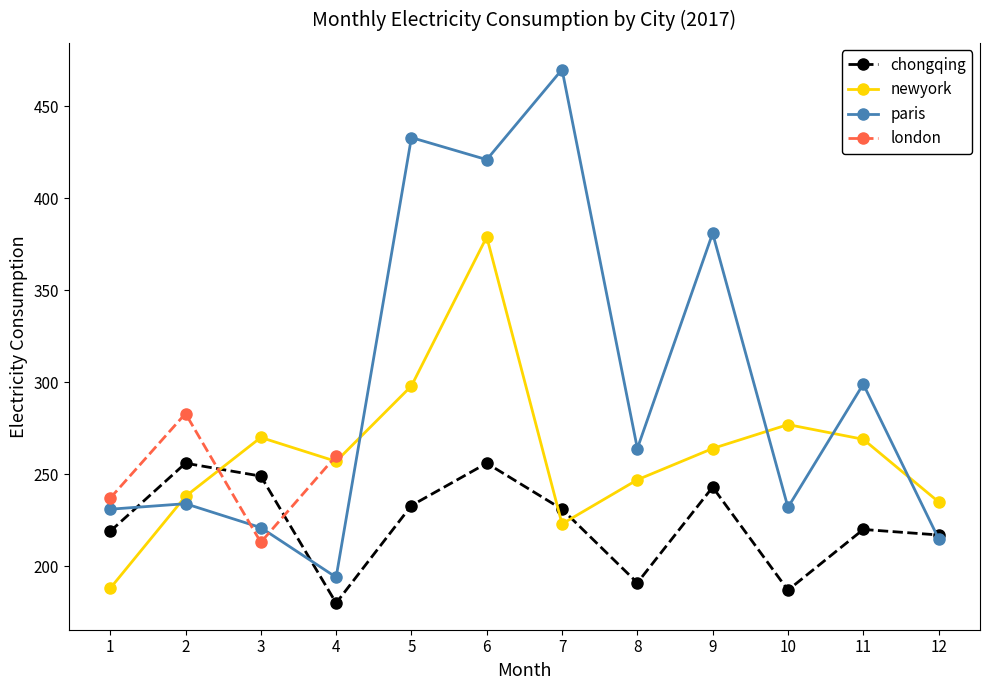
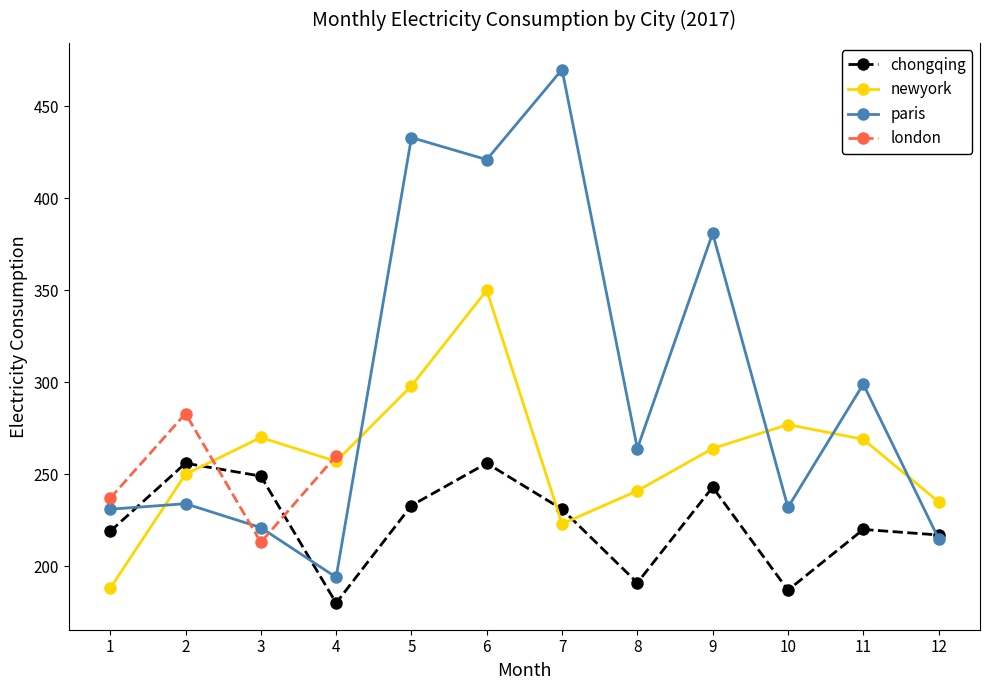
  {
    "chongqing": {
      "1": 219,
      "2": 256,
      "3": 249,
      "4": 180,
      "5": 233,
      "6": 256,
      "7": 231,
      "8": 191,
      "9": 243,
      "10": 187,
      "11": 220,
      "12": 217
    },
    "newyork": {
      "1": 188,
-     "2": 238,
+     "2": 250,
      "3": 270,
      "4": 257,
      "5": 298,
-     "6": 379,
+     "6": 350,
      "7": 223,
-     "8": 247,
+     "8": 241,
      "9": 264,
      "10": 277,
      "11": 269,
      "12": 235
    },
    "paris": {
      "1": 231,
      "2": 234,
      "3": 221,
      "4": 194,
      "5": 433,
      "6": 421,
      "7": 470,
      "8": 264,
      "9": 381,
      "10": 232,
      "11": 299,
      "12": 215
    },
    "london": {
      "1": 237,
      "2": 283,
      "3": 213,
      "4": 260
    }
  }
